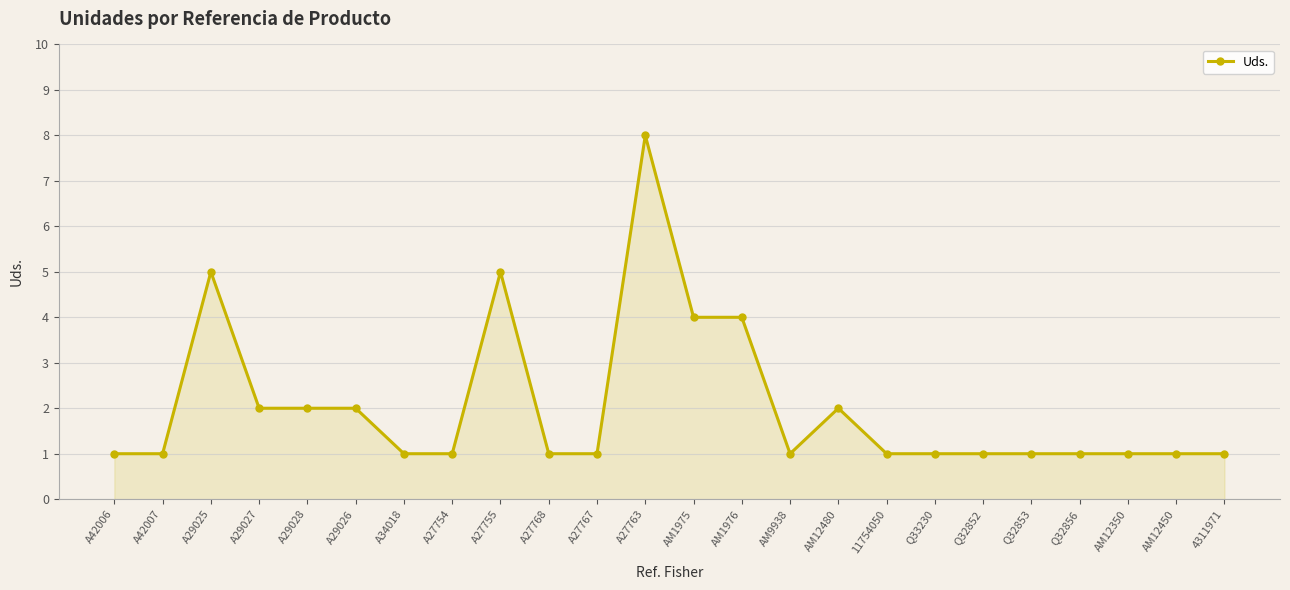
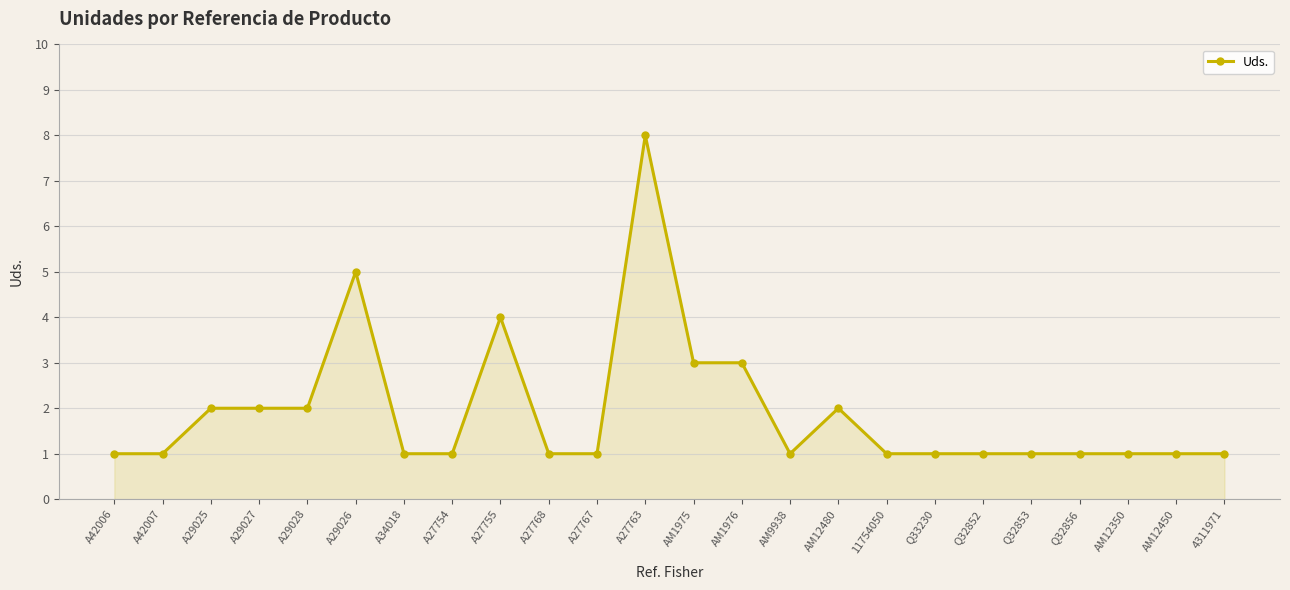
  {
    "A42006": 1,
    "A42007": 1,
-   "A29025": 5,
+   "A29025": 2,
    "A29027": 2,
    "A29028": 2,
-   "A29026": 2,
+   "A29026": 5,
    "A34018": 1,
    "A27754": 1,
-   "A27755": 5,
+   "A27755": 4,
    "A27768": 1,
    "A27767": 1,
    "A27763": 8,
-   "AM1975": 4,
-   "AM1976": 4,
+   "AM1975": 3,
+   "AM1976": 3,
    "AM9938": 1,
    "AM12480": 2,
    "11754050": 1,
    "Q33230": 1,
    "Q32852": 1,
    "Q32853": 1,
    "Q32856": 1,
    "AM12350": 1,
    "AM12450": 1,
    "4311971": 1
  }
